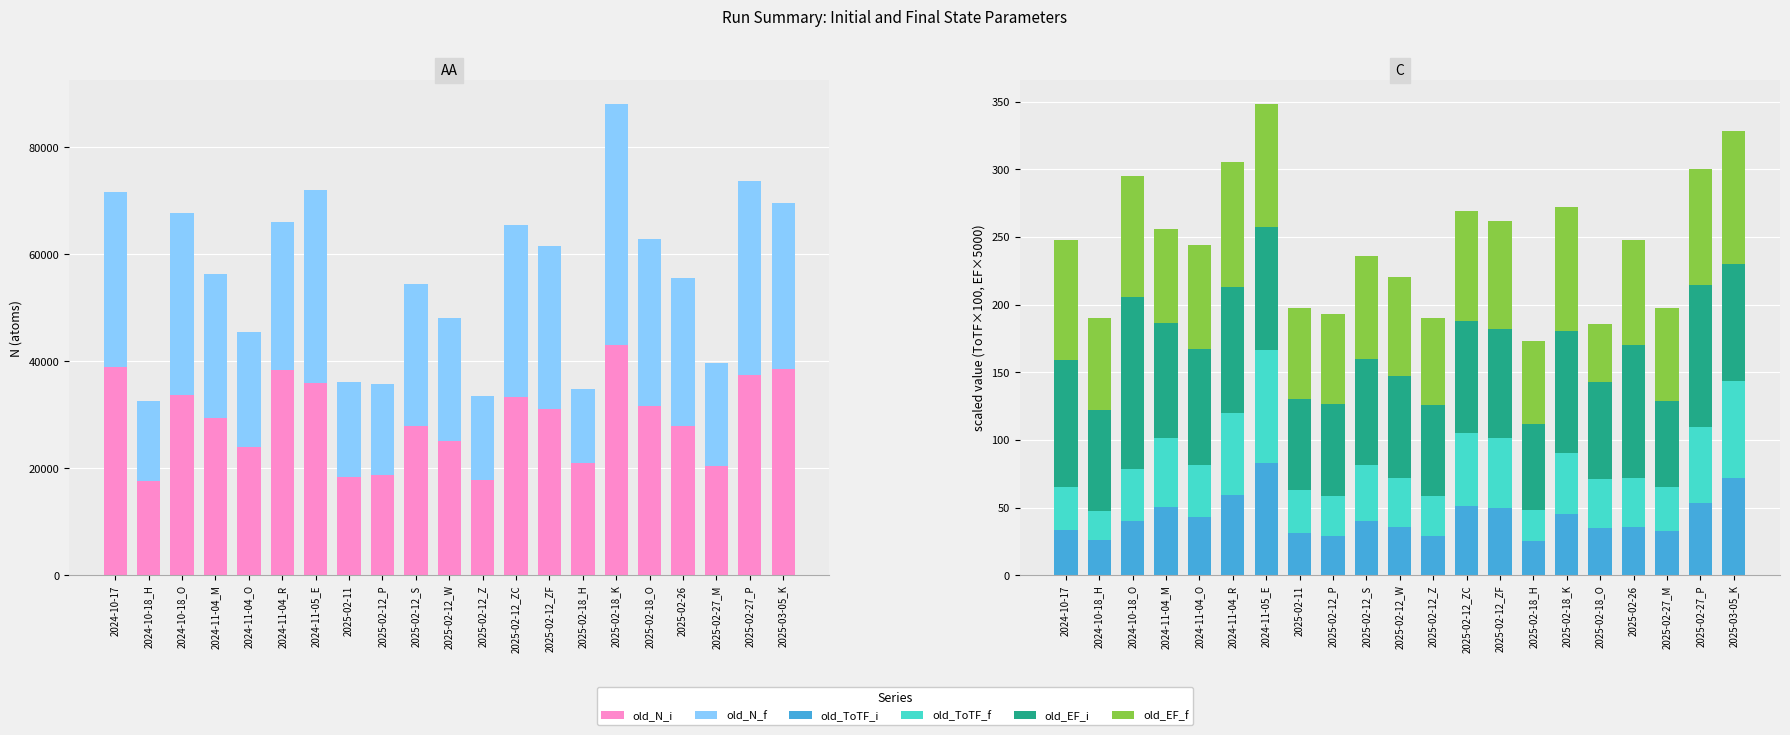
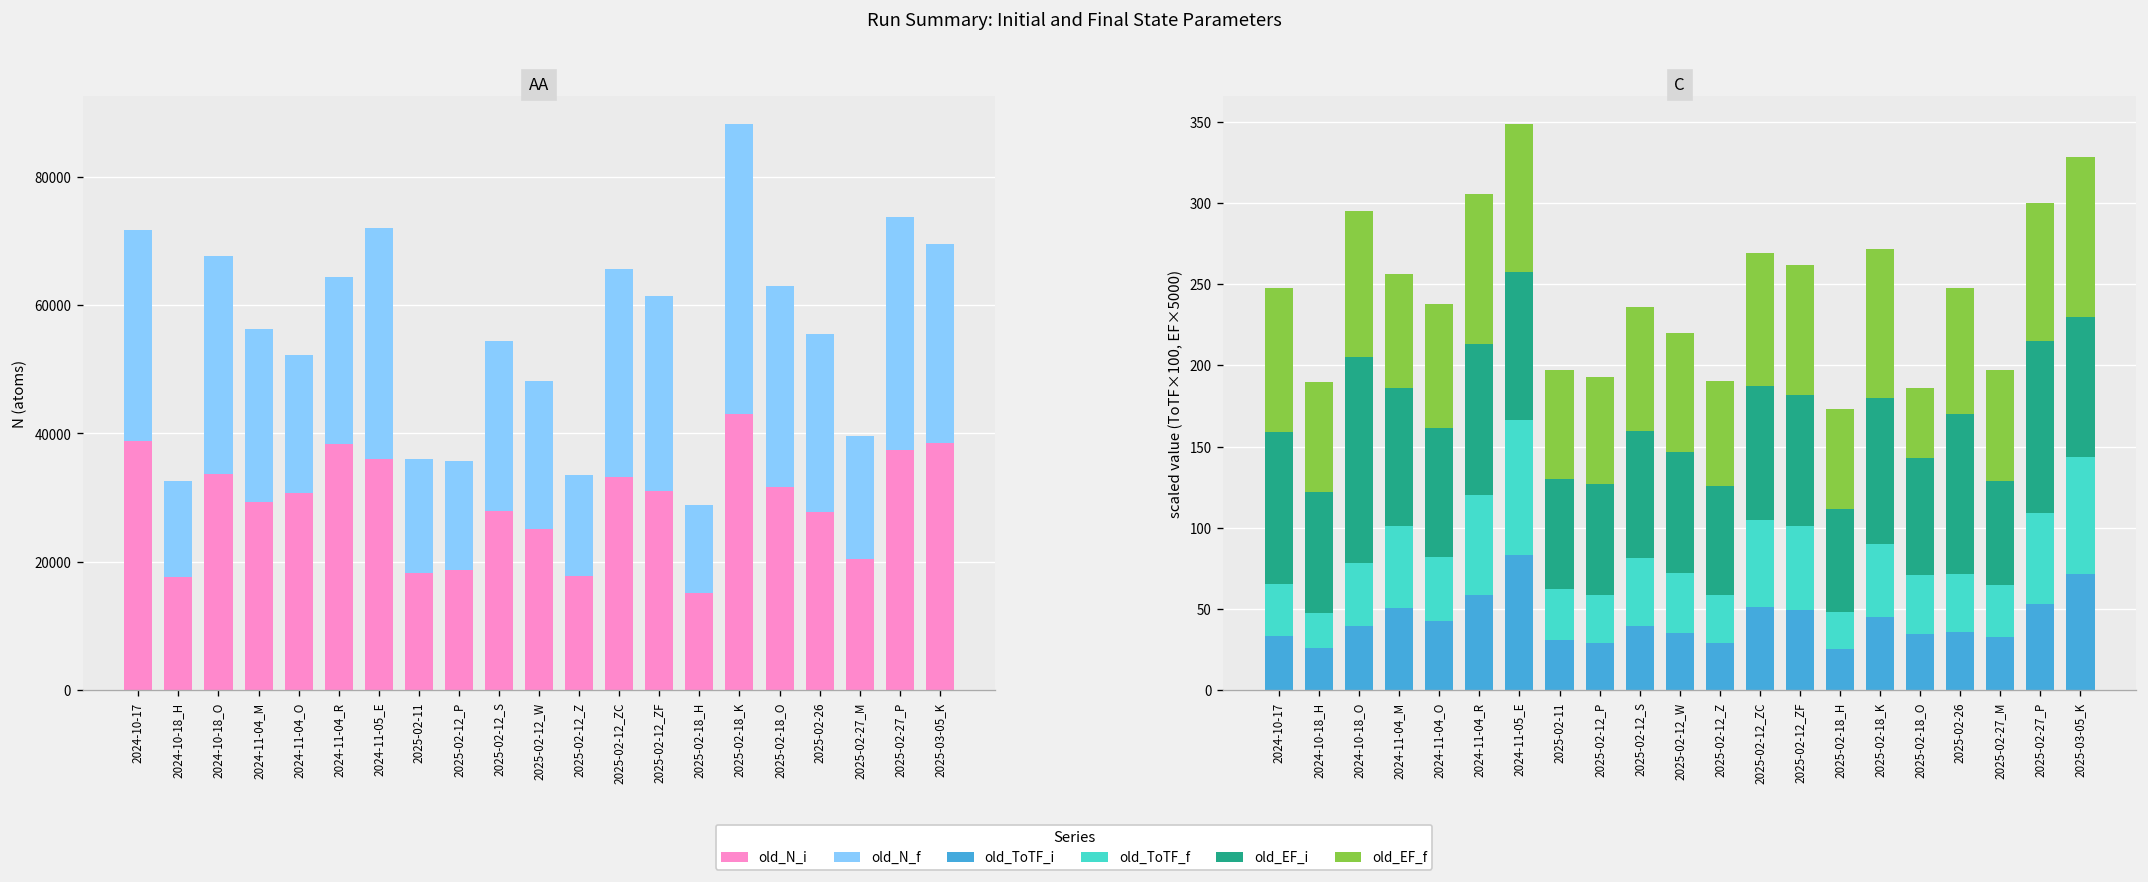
  {
    "AA": {
      "old_N_i": {
        "2024-10-17": 39000,
        "2024-10-18_H": 18000,
        "2024-10-18_O": 34000,
        "2024-11-04_M": 29000,
-       "2024-11-04_O": 24000,
+       "2024-11-04_O": 31000,
        "2024-11-04_R": 38000,
        "2024-11-05_E": 36000,
        "2025-02-11": 18000,
        "2025-02-12_P": 19000,
        "2025-02-12_S": 28000,
        "2025-02-12_W": 25000,
        "2025-02-12_Z": 18000,
        "2025-02-12_ZC": 33000,
        "2025-02-12_ZF": 31000,
-       "2025-02-18_H": 21000,
+       "2025-02-18_H": 15000,
        "2025-02-18_K": 43000,
        "2025-02-18_O": 32000,
        "2025-02-26": 28000,
        "2025-02-27_M": 20000,
        "2025-02-27_P": 37000,
        "2025-03-05_K": 39000
      },
      "old_N_f": {
        "2024-10-17": 33000,
        "2024-10-18_H": 15000,
        "2024-10-18_O": 34000,
        "2024-11-04_M": 27000,
        "2024-11-04_O": 21000,
-       "2024-11-04_R": 28000,
+       "2024-11-04_R": 26000,
        "2024-11-05_E": 36000,
        "2025-02-11": 18000,
        "2025-02-12_P": 17000,
        "2025-02-12_S": 26000,
        "2025-02-12_W": 23000,
        "2025-02-12_Z": 16000,
        "2025-02-12_ZC": 32000,
        "2025-02-12_ZF": 30000,
        "2025-02-18_H": 14000,
        "2025-02-18_K": 45000,
        "2025-02-18_O": 31000,
        "2025-02-26": 28000,
        "2025-02-27_M": 19000,
        "2025-02-27_P": 36000,
        "2025-03-05_K": 31000
      }
    },
    "C": {
      "old_EF_i": {
        "2024-10-17": 94,
        "2024-10-18_H": 75,
        "2024-10-18_O": 127,
        "2024-11-04_M": 85,
-       "2024-11-04_O": 86,
+       "2024-11-04_O": 80,
        "2024-11-04_R": 93,
        "2024-11-05_E": 91,
        "2025-02-11": 68,
        "2025-02-12_P": 68,
        "2025-02-12_S": 78,
        "2025-02-12_W": 75,
        "2025-02-12_Z": 67,
        "2025-02-12_ZC": 83,
        "2025-02-12_ZF": 81,
        "2025-02-18_H": 64,
        "2025-02-18_K": 90,
        "2025-02-18_O": 72,
        "2025-02-26": 99,
        "2025-02-27_M": 64,
        "2025-02-27_P": 106,
        "2025-03-05_K": 87
      },
      "old_EF_f": {
        "2024-10-17": 89,
        "2024-10-18_H": 68,
        "2024-10-18_O": 90,
        "2024-11-04_M": 70,
        "2024-11-04_O": 77,
        "2024-11-04_R": 93,
        "2024-11-05_E": 91,
        "2025-02-11": 67,
        "2025-02-12_P": 66,
        "2025-02-12_S": 77,
        "2025-02-12_W": 73,
        "2025-02-12_Z": 65,
        "2025-02-12_ZC": 81,
        "2025-02-12_ZF": 80,
        "2025-02-18_H": 62,
        "2025-02-18_K": 92,
        "2025-02-18_O": 43,
        "2025-02-26": 78,
        "2025-02-27_M": 69,
        "2025-02-27_P": 85,
        "2025-03-05_K": 98
      }
    }
  }
